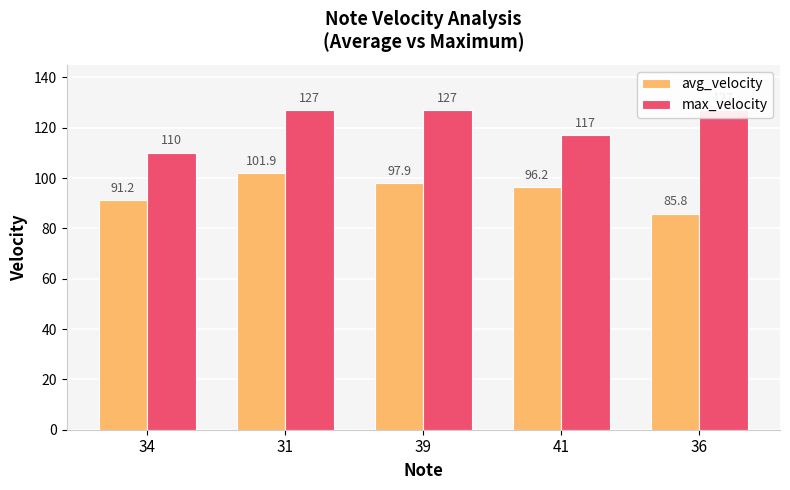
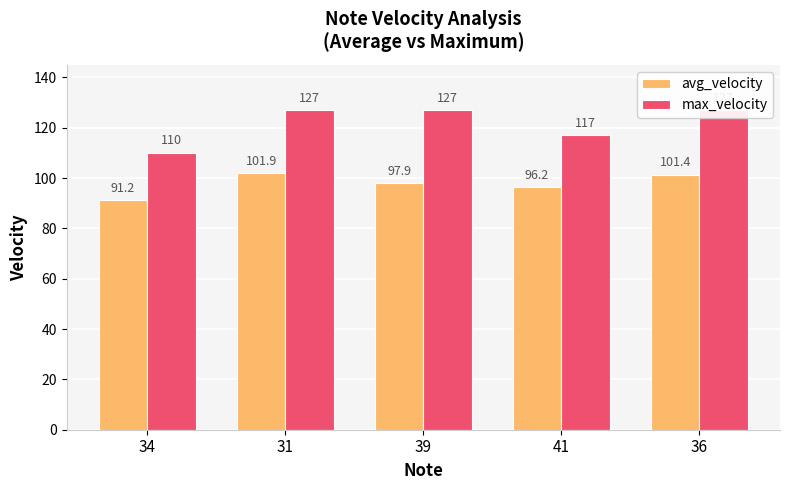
  {
    "avg_velocity": {
      "34": 91.2,
      "31": 101.9,
      "39": 97.9,
      "41": 96.2,
-     "36": 85.8
+     "36": 101.4
    },
    "max_velocity": {
      "34": 110,
      "31": 127,
      "39": 127,
      "41": 117
    }
  }
